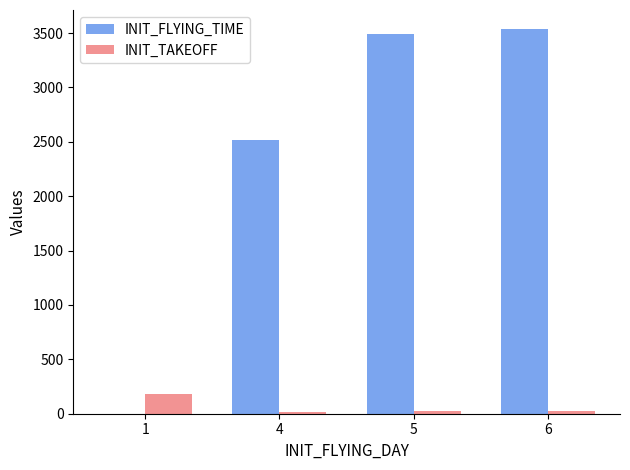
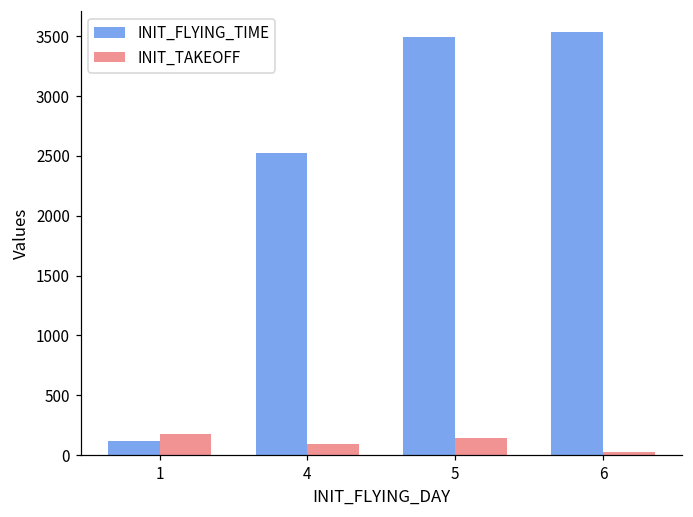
  {
    "INIT_FLYING_TIME": {
-     "1": 0,
+     "1": 120,
      "4": 2520,
      "5": 3490,
      "6": 3540
    },
    "INIT_TAKEOFF": {
      "1": 180,
-     "4": 20,
-     "5": 20,
+     "4": 100,
+     "5": 140,
      "6": 20
    }
  }
